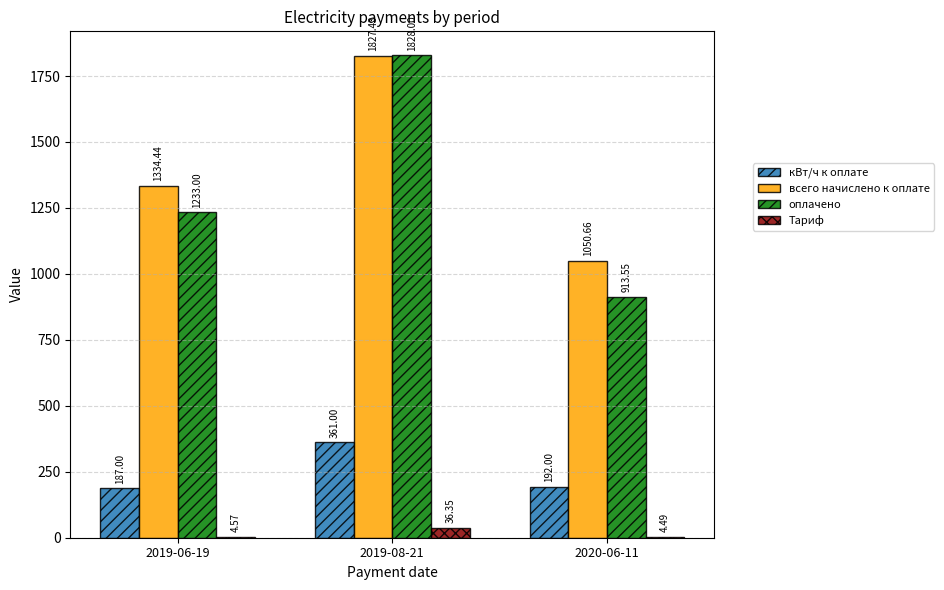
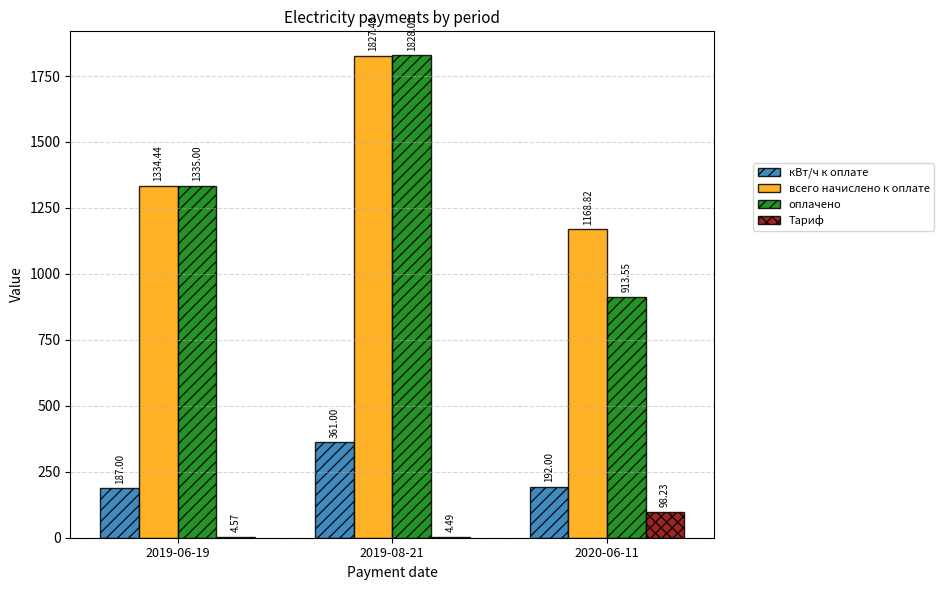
  {
    "кВт/ч к оплате": {
      "2019-06-19": 187.00,
      "2019-08-21": 361.00,
      "2020-06-11": 192.00
    },
    "всего начислено к оплате": {
      "2019-06-19": 1334.44,
      "2019-08-21": 1827.43,
-     "2020-06-11": 1050.66
+     "2020-06-11": 1168.82
    },
    "оплачено": {
-     "2019-06-19": 1233.00,
+     "2019-06-19": 1335.00,
      "2019-08-21": 1828.00,
      "2020-06-11": 913.55
    },
    "Тариф": {
      "2019-06-19": 4.57,
-     "2019-08-21": 36.35,
-     "2020-06-11": 4.49
+     "2019-08-21": 4.49,
+     "2020-06-11": 98.23
    }
  }
